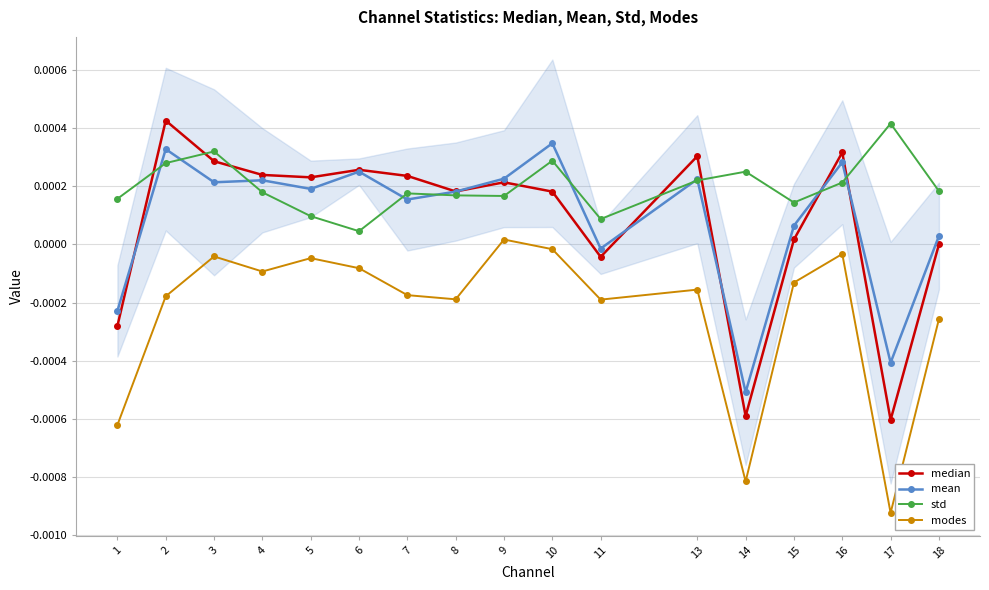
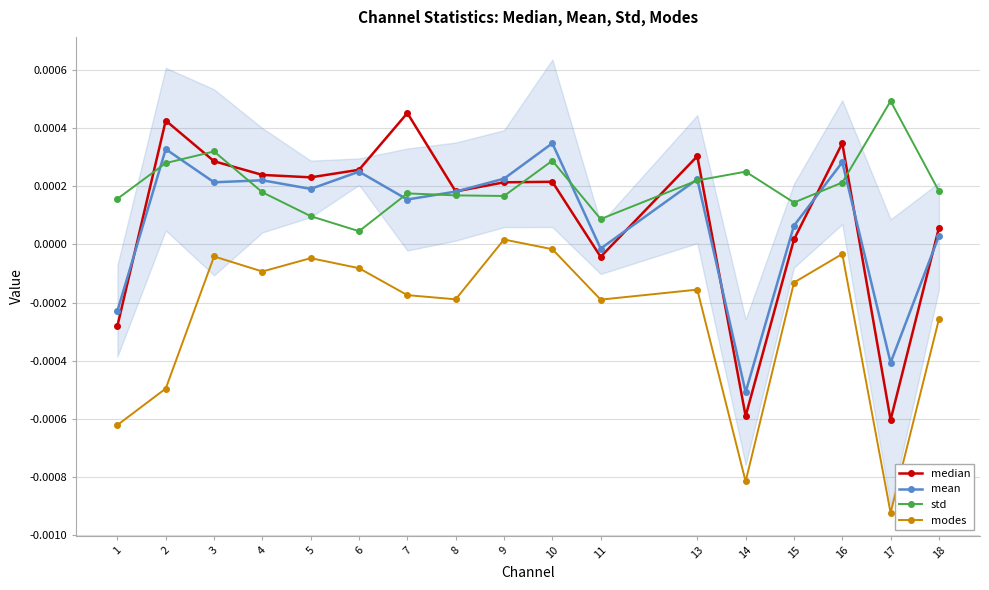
  {
    "median": {
      "1": -0.00028,
      "2": 0.00043,
      "3": 0.00029,
      "4": 0.00024,
      "5": 0.00023,
-     "7": 0.00024,
+     "7": 0.00045,
      "9": 0.00021,
-     "10": 0.00018,
+     "10": 0.00022,
      "11": -0.00004,
      "13": 0.00030,
      "14": -0.00059,
      "15": 0.00002,
-     "16": 0.00032,
+     "16": 0.00035,
      "17": -0.00060,
-     "18": 0.0000
+     "18": 0.0001
    },
    "std": {
      "1": 0.00016,
      "2": 0.00028,
      "3": 0.00032,
      "4": 0.00018,
      "5": 0.00010,
      "6": 0.00005,
      "7": 0.00018,
      "8": 0.00017,
      "9": 0.00017,
      "10": 0.00029,
      "11": 0.00009,
      "14": 0.00025,
      "15": 0.00014,
      "16": 0.00021,
-     "17": 0.00042,
+     "17": 0.00049,
      "18": 0.00018
    },
    "modes": {
      "1": -0.00062,
-     "2": -0.00018,
+     "2": -0.00050,
      "3": -0.00004,
      "4": -0.00009,
      "5": -0.00005,
      "6": -0.00008,
      "7": -0.00017,
      "8": -0.00019,
      "9": 0.00002,
      "10": -0.00002,
      "11": -0.00019,
      "13": -0.00016,
      "14": -0.00082,
      "15": -0.00013,
      "16": -0.00003,
      "17": -0.00092,
      "18": -0.00026
    }
  }
